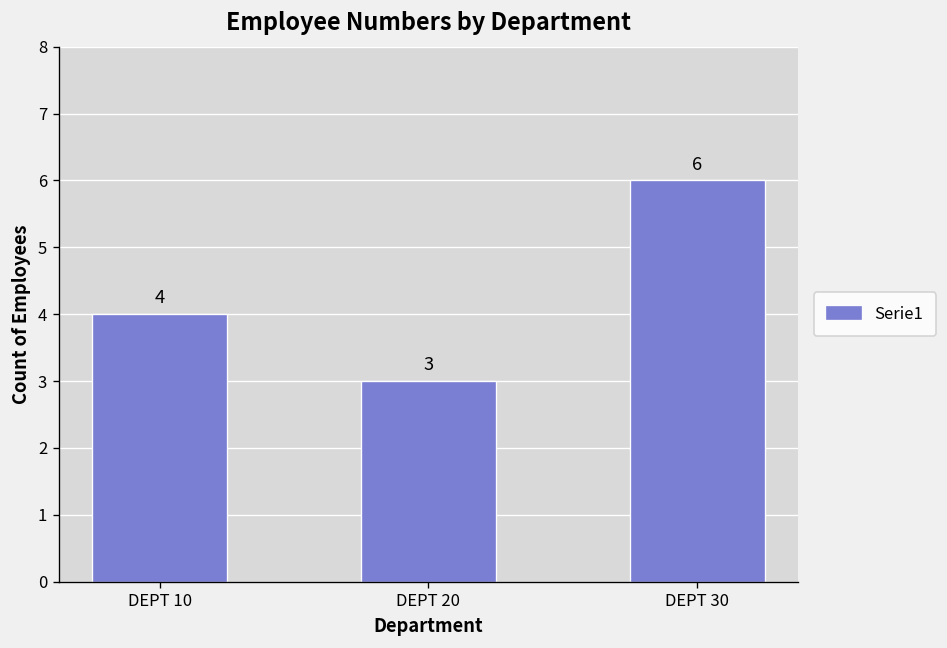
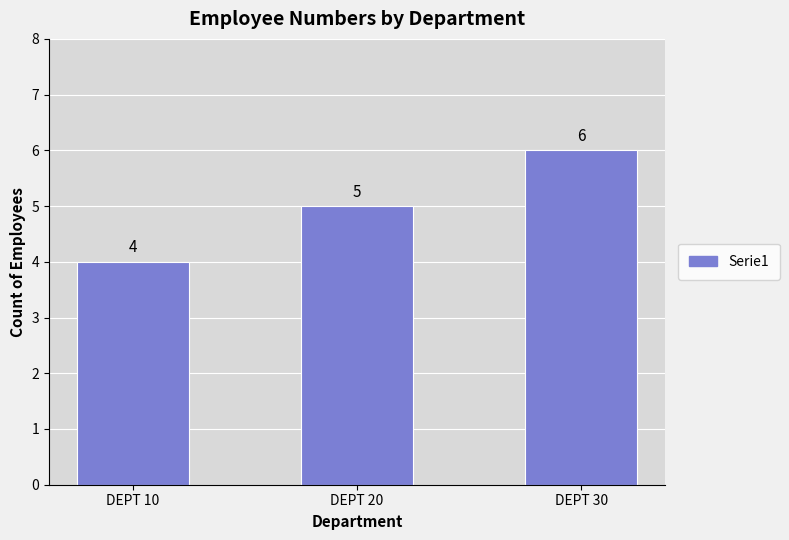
  {
    "DEPT 10": 4,
-   "DEPT 20": 3,
+   "DEPT 20": 5,
    "DEPT 30": 6
  }
